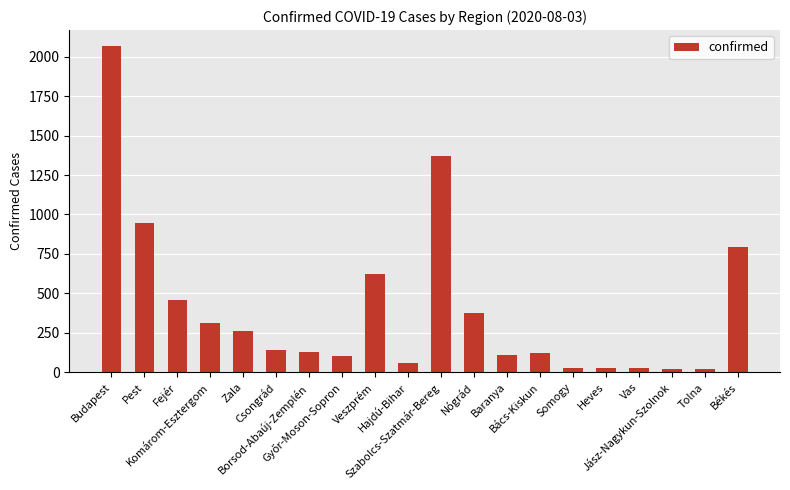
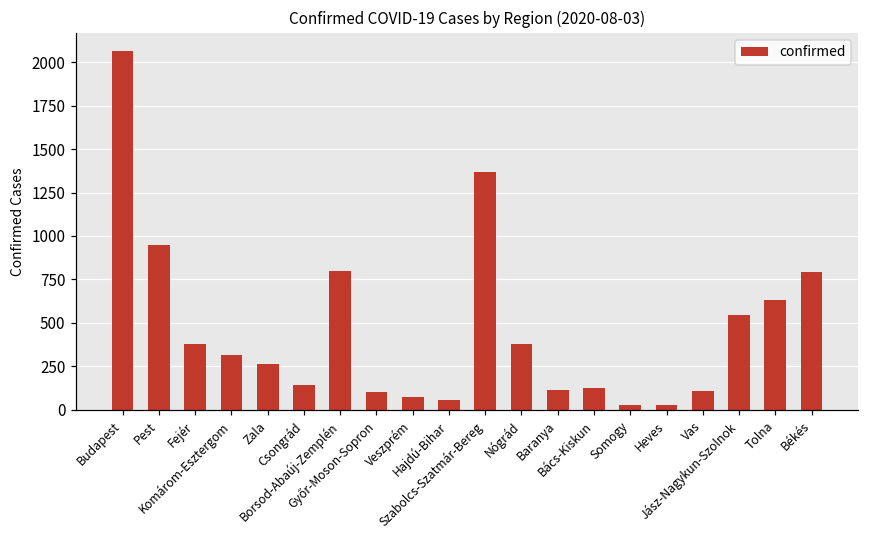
  {
    "Budapest": 2070,
    "Pest": 950,
-   "Fejér": 460,
+   "Fejér": 380,
    "Komárom-Esztergom": 310,
    "Zala": 270,
    "Csongrád": 140,
-   "Borsod-Abaúj-Zemplén": 130,
+   "Borsod-Abaúj-Zemplén": 800,
    "Győr-Moson-Sopron": 100,
-   "Veszprém": 620,
+   "Veszprém": 70,
    "Hajdú-Bihar": 60,
    "Szabolcs-Szatmár-Bereg": 1370,
    "Nógrád": 380,
    "Baranya": 110,
    "Bács-Kiskun": 120,
    "Somogy": 30,
    "Heves": 30,
-   "Vas": 30,
-   "Jász-Nagykun-Szolnok": 20,
-   "Tolna": 20,
+   "Vas": 110,
+   "Jász-Nagykun-Szolnok": 540,
+   "Tolna": 630,
    "Békés": 790
  }
